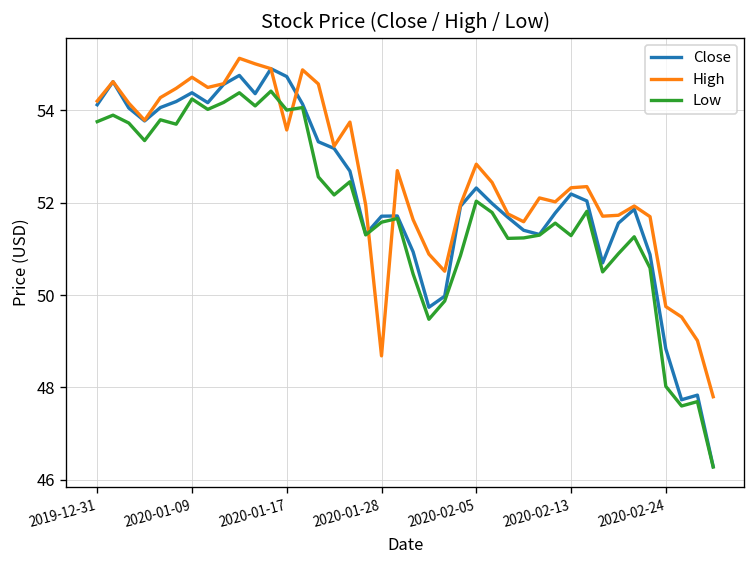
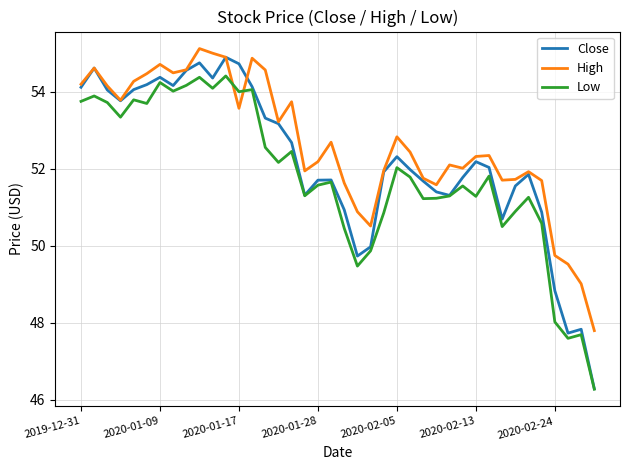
  {
    "Close": {
      "2019-12-31": 54.1,
      "2020-01-09": 54.4,
      "2020-01-17": 54.7,
      "2020-01-28": 51.7,
      "2020-02-05": 52.3,
      "2020-02-13": 52.2,
      "2020-02-24": 48.8
    },
    "High": {
      "2019-12-31": 54.2,
      "2020-01-09": 54.7,
      "2020-01-17": 53.6,
-     "2020-01-28": 48.7,
+     "2020-01-28": 52.2,
      "2020-02-05": 52.8,
      "2020-02-13": 52.3,
      "2020-02-24": 49.8
    },
    "Low": {
      "2019-12-31": 53.8,
      "2020-01-09": 54.2,
      "2020-01-17": 54.0,
      "2020-01-28": 51.6,
      "2020-02-05": 52.0,
      "2020-02-13": 51.3,
      "2020-02-24": 48.0
    }
  }
